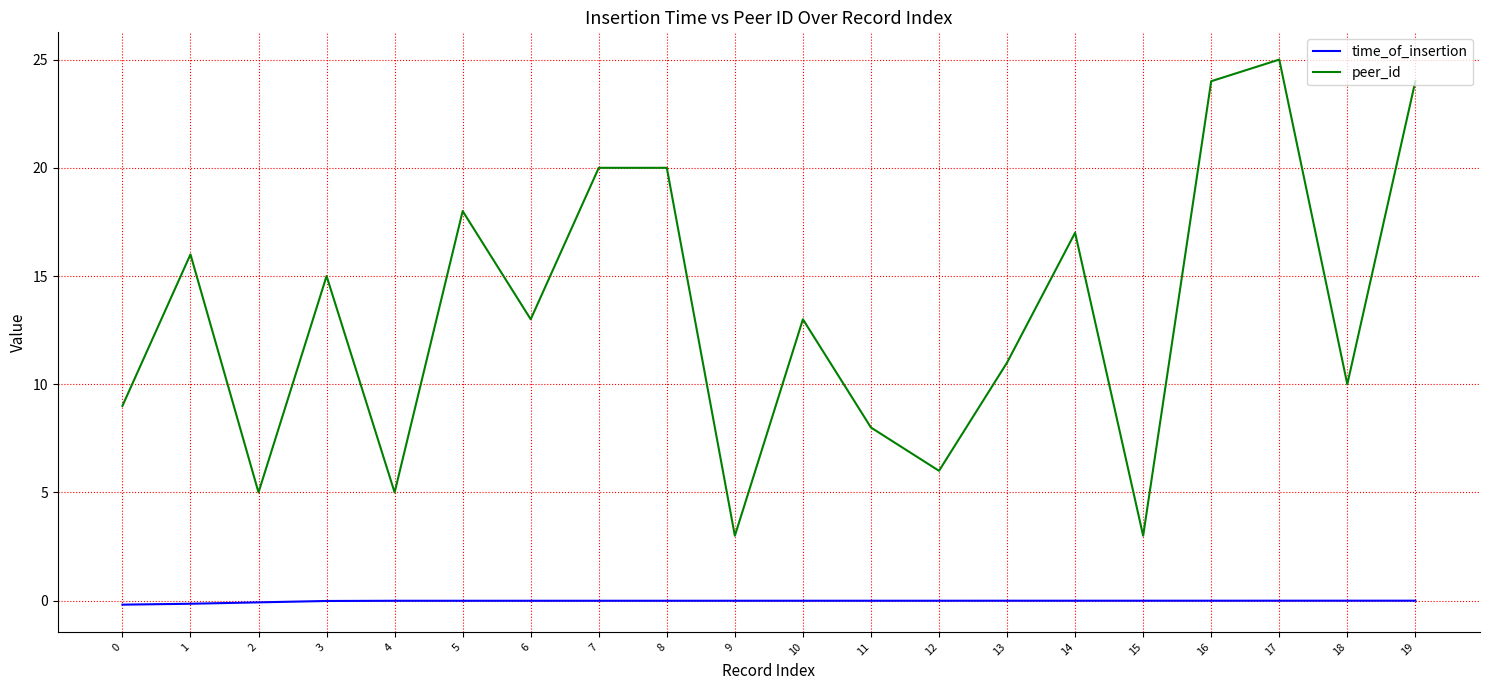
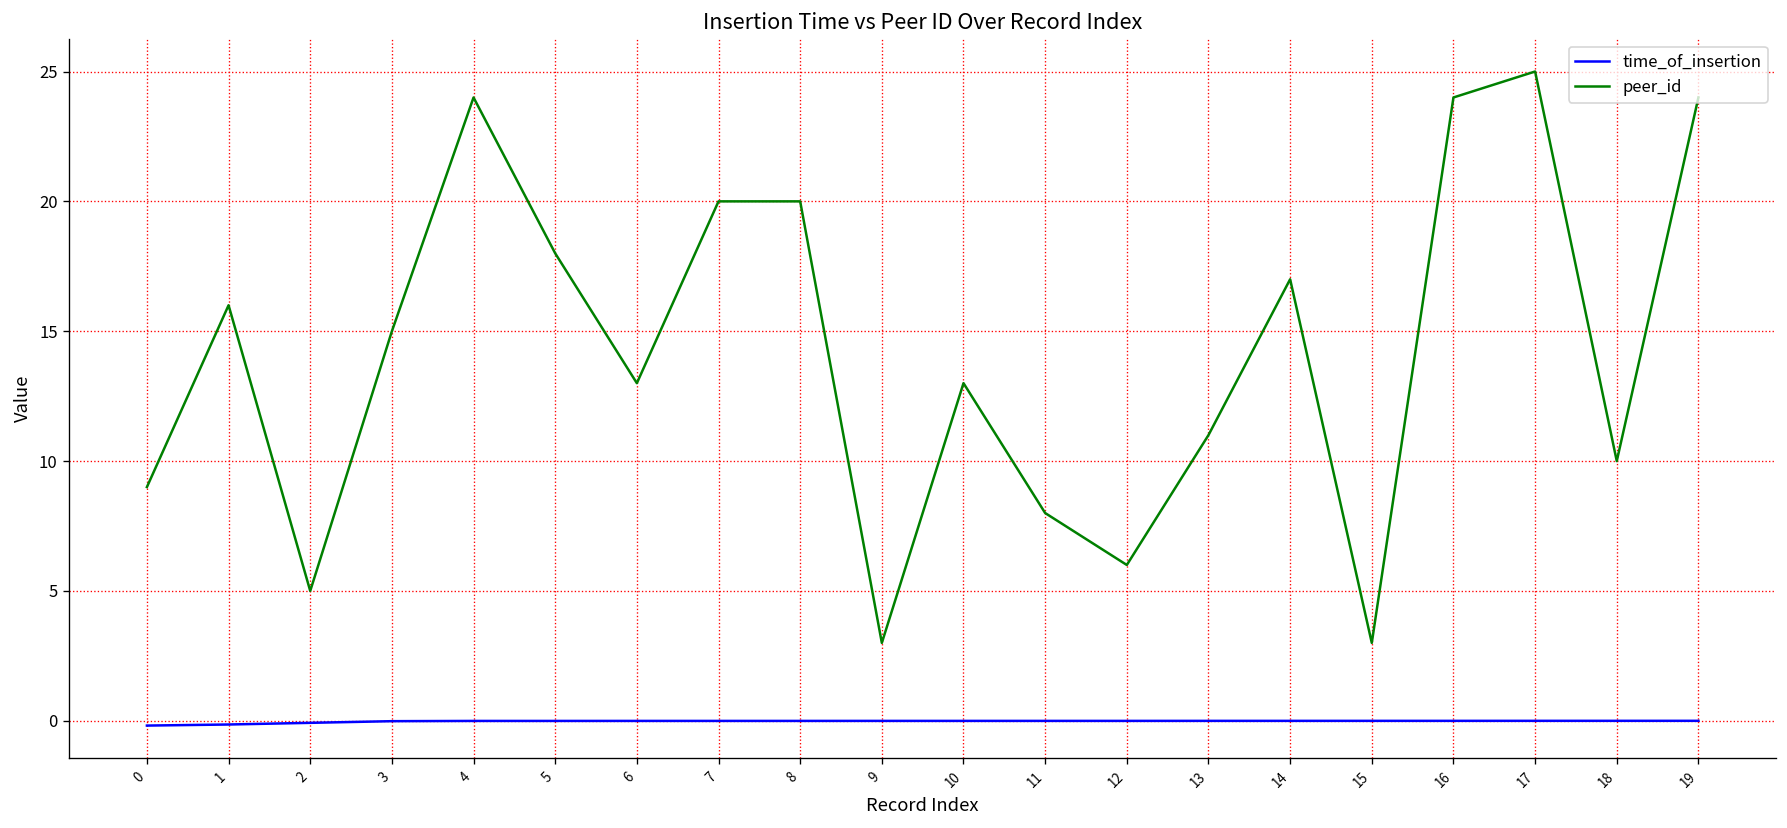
  {
    "time_of_insertion": {
      "0": -0.2,
      "1": -0.1,
      "2": 0,
      "3": 0,
      "4": 0,
      "5": 0,
      "6": 0,
      "7": 0,
      "8": 0,
      "9": 0,
      "10": 0,
      "11": 0,
      "12": 0,
      "13": 0,
      "14": 0,
      "15": 0,
      "16": 0,
      "17": 0,
      "18": 0,
      "19": 0
    },
    "peer_id": {
      "0": 9,
      "1": 16,
      "2": 5,
      "3": 15,
-     "4": 5,
+     "4": 24,
      "5": 18,
      "6": 13,
      "7": 20,
      "8": 20,
      "9": 3,
      "10": 13,
      "11": 8,
      "12": 6,
      "13": 11,
      "14": 17,
      "15": 3,
      "16": 24,
      "17": 25,
      "18": 10
    }
  }
